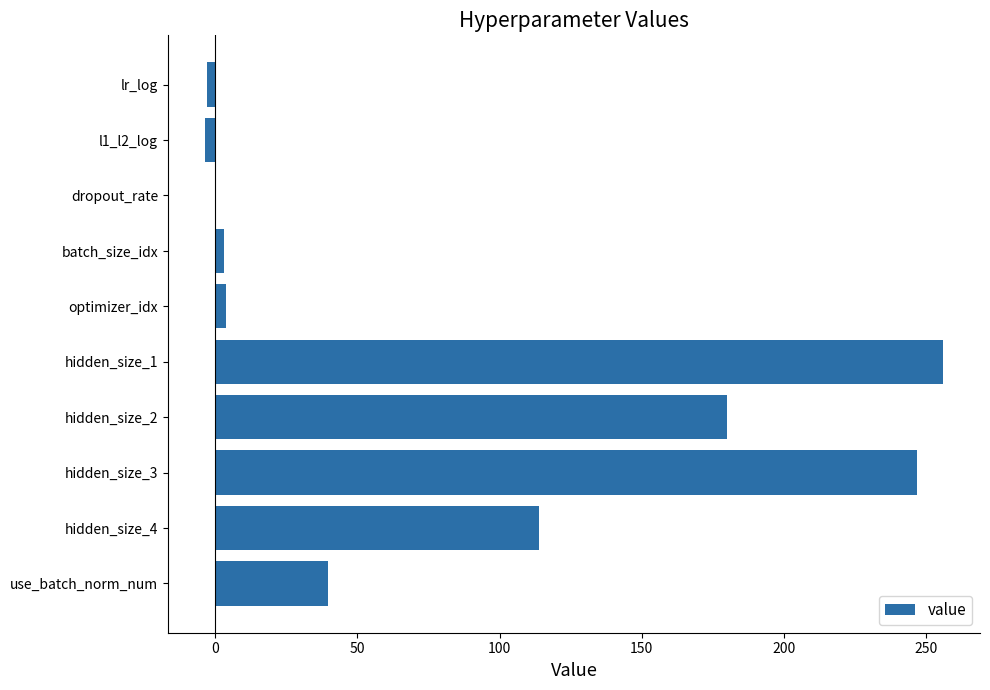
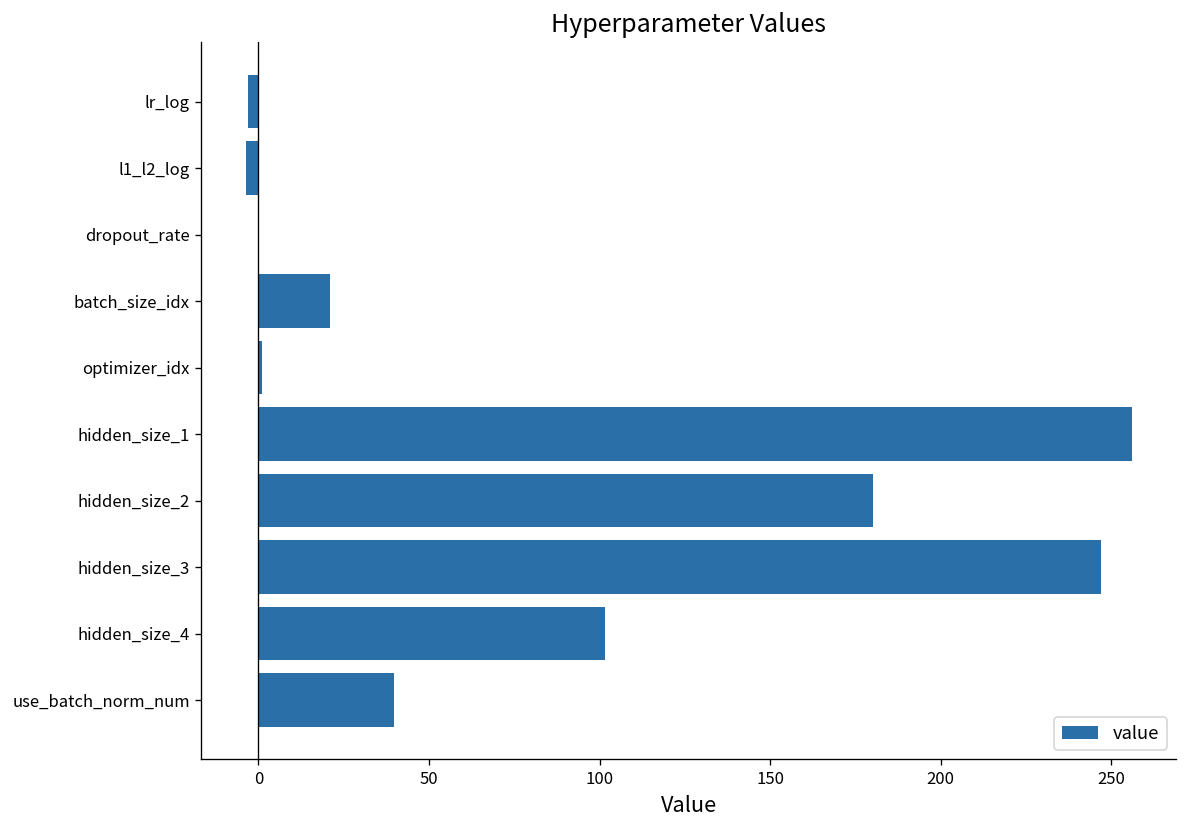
  {
    "lr_log": -3,
    "l1_l2_log": -4,
-   "batch_size_idx": 3,
-   "optimizer_idx": 4,
+   "batch_size_idx": 21,
+   "optimizer_idx": 1,
    "hidden_size_1": 256,
    "hidden_size_2": 180,
    "hidden_size_3": 247,
-   "hidden_size_4": 114,
+   "hidden_size_4": 102,
    "use_batch_norm_num": 40
  }
